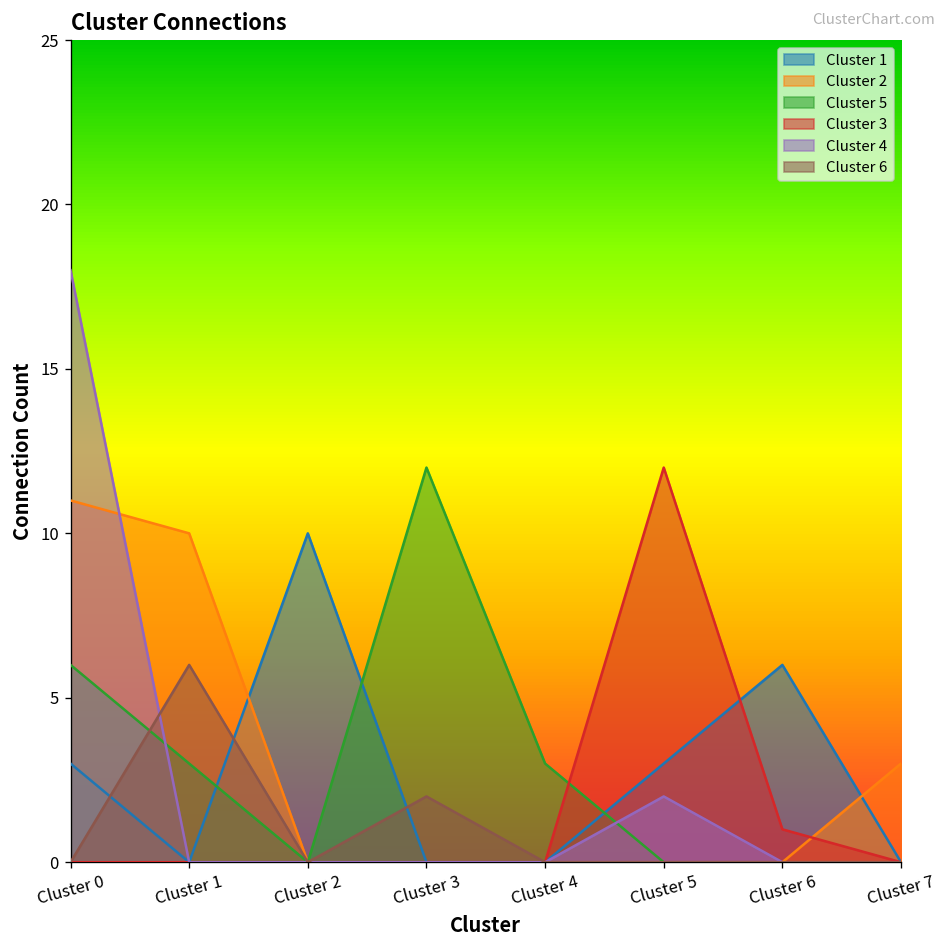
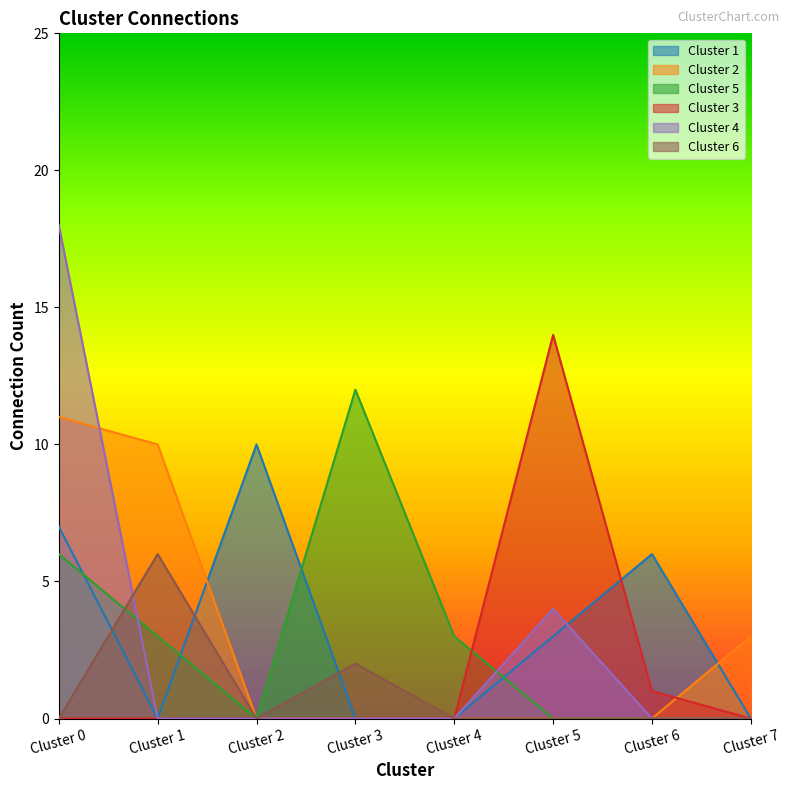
  {
    "Cluster 1": {
-     "Cluster 0": 3,
+     "Cluster 0": 7,
      "Cluster 2": 10,
      "Cluster 5": 3,
      "Cluster 6": 6
    },
    "Cluster 2": {
      "Cluster 0": 11,
      "Cluster 1": 10,
      "Cluster 7": 3
    },
    "Cluster 5": {
      "Cluster 0": 6,
      "Cluster 1": 3,
      "Cluster 3": 12,
      "Cluster 4": 3
    },
    "Cluster 3": {
-     "Cluster 5": 12,
+     "Cluster 5": 14,
      "Cluster 6": 1
    },
    "Cluster 4": {
      "Cluster 0": 18,
-     "Cluster 5": 2
+     "Cluster 5": 4
    },
    "Cluster 6": {
      "Cluster 1": 6,
      "Cluster 3": 2
    }
  }
